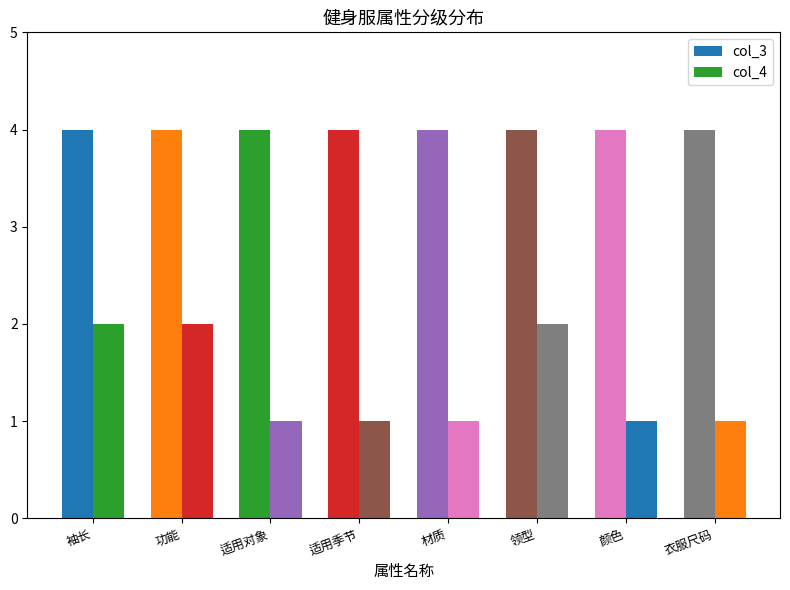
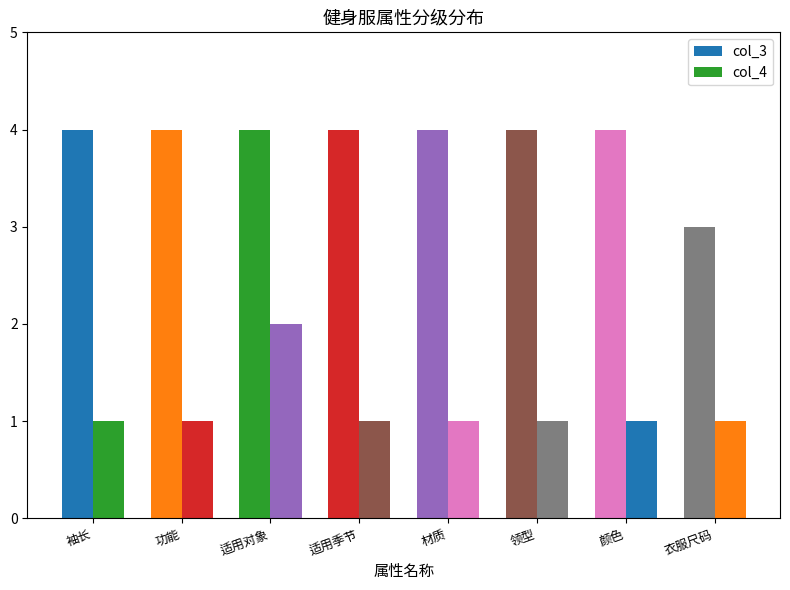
  {
    "col_3": {
      "袖长": 4,
      "功能": 4,
      "适用对象": 4,
      "适用季节": 4,
      "材质": 4,
      "领型": 4,
      "颜色": 4,
-     "衣服尺码": 4
+     "衣服尺码": 3
    },
    "col_4": {
-     "袖长": 2,
-     "功能": 2,
-     "适用对象": 1,
+     "袖长": 1,
+     "功能": 1,
+     "适用对象": 2,
      "适用季节": 1,
      "材质": 1,
-     "领型": 2,
+     "领型": 1,
      "颜色": 1,
      "衣服尺码": 1
    }
  }
